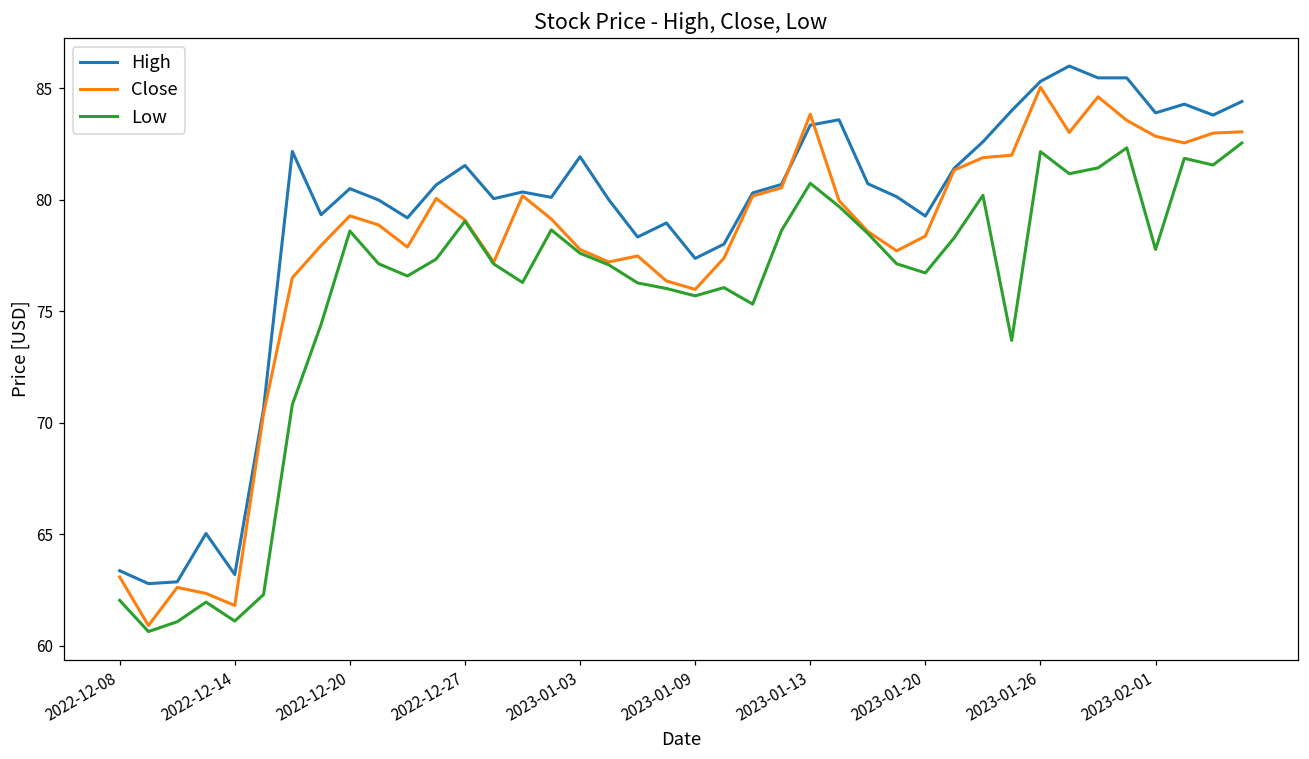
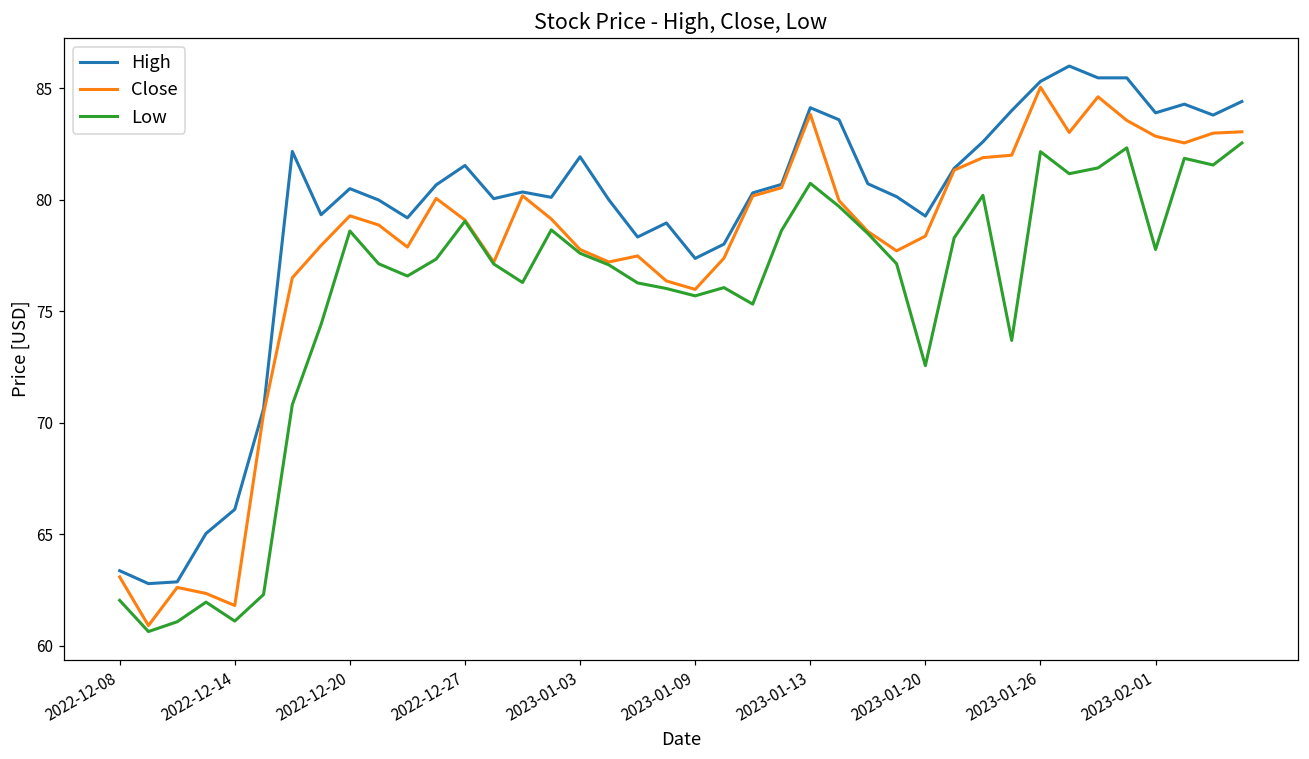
  {
    "High": {
      "2022-12-08": 63.4,
-     "2022-12-14": 63.2,
+     "2022-12-14": 66.1,
      "2022-12-20": 80.5,
      "2022-12-27": 81.5,
      "2023-01-03": 81.9,
      "2023-01-09": 77.4,
-     "2023-01-13": 83.4,
+     "2023-01-13": 84.1,
      "2023-01-20": 79.3,
      "2023-01-26": 85.3,
      "2023-02-01": 83.9
    },
    "Close": {
      "2022-12-08": 63.1,
      "2022-12-14": 61.8,
      "2022-12-20": 79.3,
      "2023-01-03": 77.8,
      "2023-01-09": 76.0,
      "2023-01-13": 83.8,
      "2023-01-20": 78.4,
      "2023-01-26": 85.1,
      "2023-02-01": 82.9
    },
    "Low": {
      "2022-12-08": 62.0,
      "2022-12-14": 61.1,
      "2022-12-20": 78.6,
      "2023-01-03": 77.6,
      "2023-01-09": 75.7,
      "2023-01-13": 80.7,
-     "2023-01-20": 76.7,
+     "2023-01-20": 72.6,
      "2023-01-26": 82.2,
      "2023-02-01": 77.8
    }
  }
